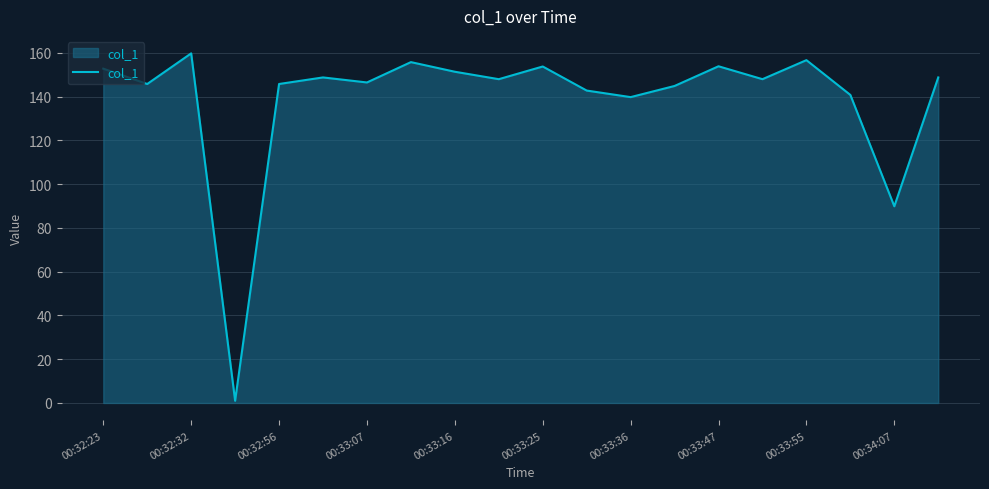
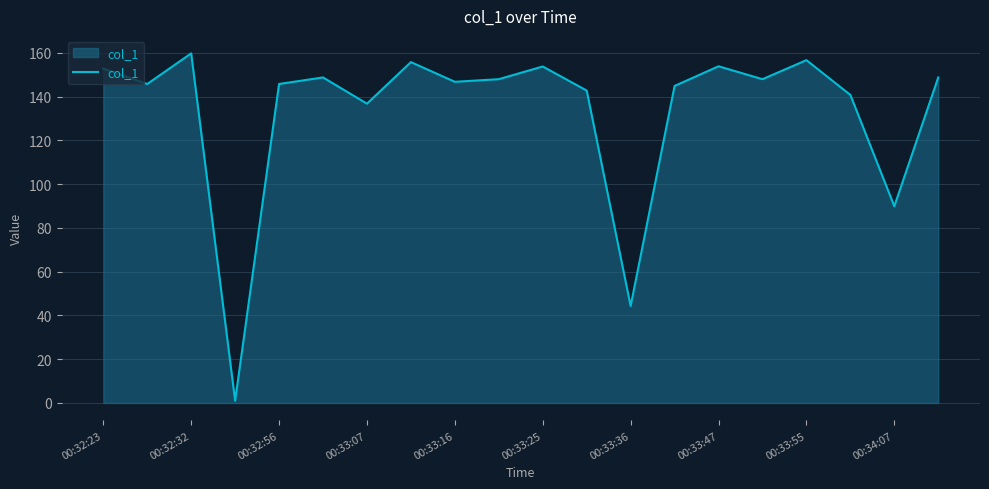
  {
    "00:32:32": 160,
    "00:32:56": 146,
-   "00:33:07": 147,
-   "00:33:16": 151,
+   "00:33:07": 137,
+   "00:33:16": 147,
    "00:33:25": 154,
-   "00:33:36": 140,
+   "00:33:36": 44,
    "00:33:47": 154,
    "00:33:55": 157,
    "00:34:07": 90
  }
